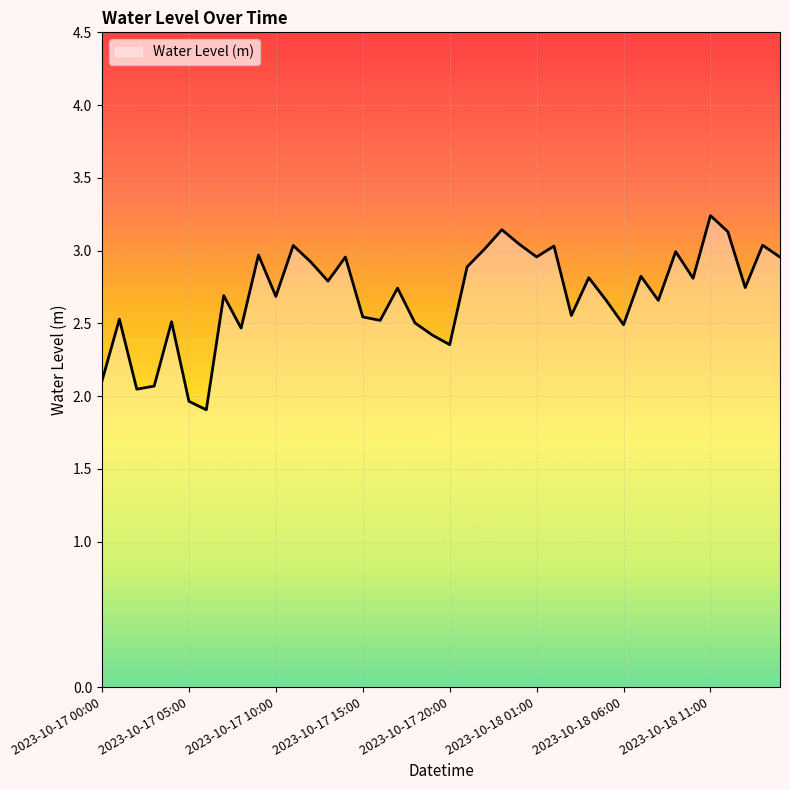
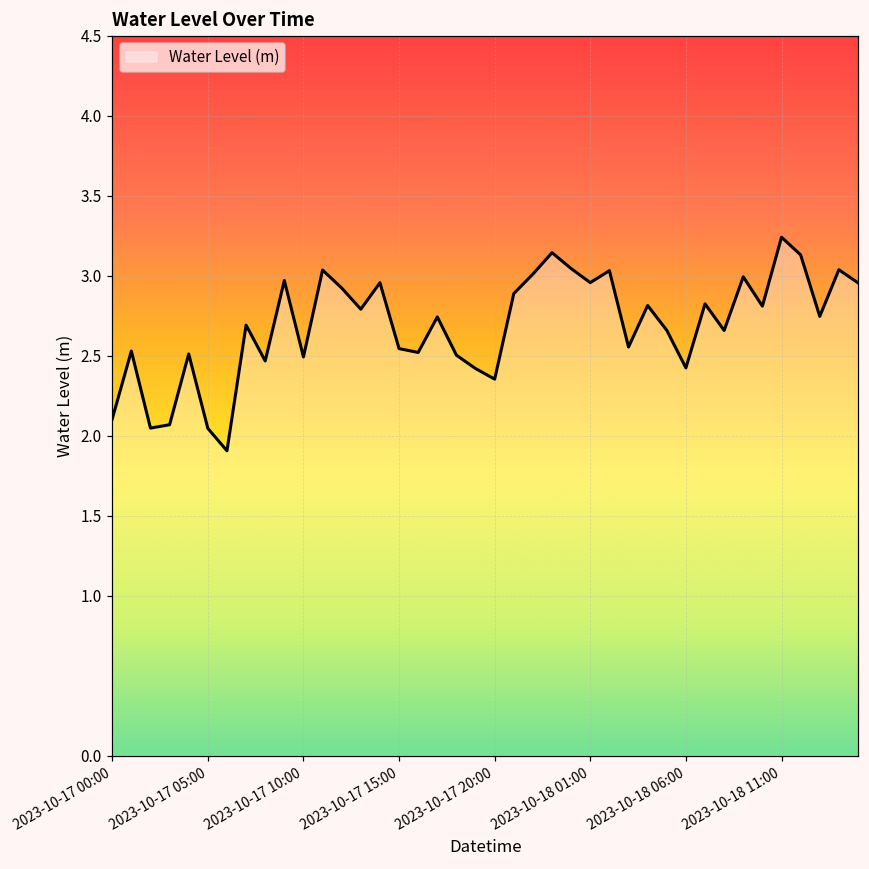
  {
    "2023-10-17 00:00": 2.10,
-   "2023-10-17 05:00": 1.96,
-   "2023-10-17 10:00": 2.68,
+   "2023-10-17 05:00": 2.05,
+   "2023-10-17 10:00": 2.49,
    "2023-10-17 15:00": 2.54,
    "2023-10-17 20:00": 2.35,
    "2023-10-18 01:00": 2.96,
-   "2023-10-18 06:00": 2.49,
+   "2023-10-18 06:00": 2.42,
    "2023-10-18 11:00": 3.24
  }
